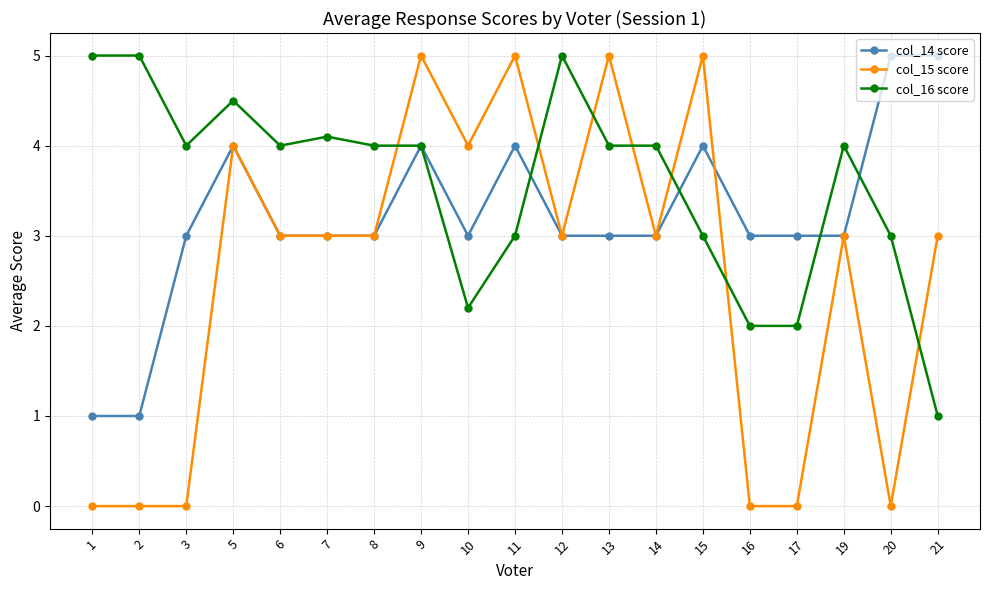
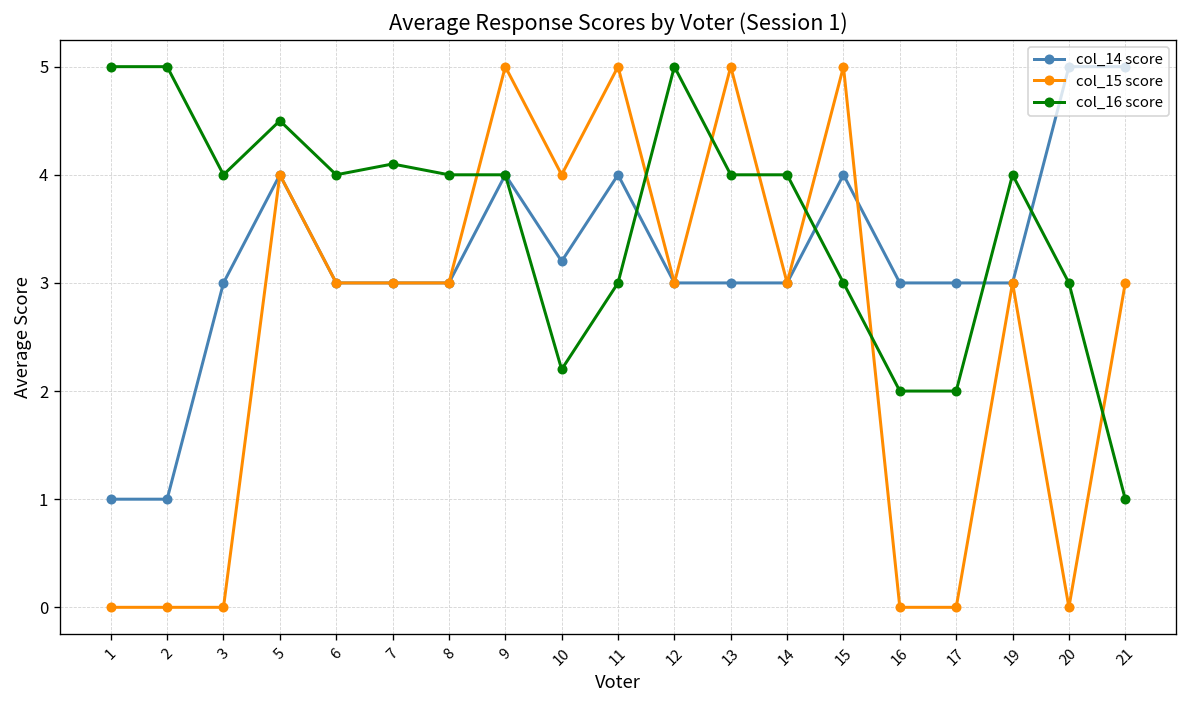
  {
    "col_14 score": {
      "1": 1.0,
      "2": 1.0,
      "3": 3.0,
-     "10": 3.0,
+     "10": 3.2,
      "11": 4.0,
      "13": 3.0,
      "15": 4.0,
      "16": 3.0,
      "17": 3.0
    },
    "col_15 score": {
      "1": 0.0,
      "2": 0.0,
      "3": 0.0,
      "9": 5.0,
      "10": 4.0,
      "11": 5.0,
      "13": 5.0,
      "15": 5.0,
      "16": 0.0,
      "17": 0.0,
      "20": 0.0,
      "21": 3.0
    },
    "col_16 score": {
      "1": 5.0,
      "2": 5.0,
      "3": 4.0,
      "5": 4.5,
      "6": 4.0,
      "7": 4.1,
      "8": 4.0,
      "10": 2.2,
      "11": 3.0,
      "12": 5.0,
      "13": 4.0,
      "14": 4.0,
      "15": 3.0,
      "16": 2.0,
      "17": 2.0,
      "19": 4.0,
      "20": 3.0,
      "21": 1.0
    }
  }
